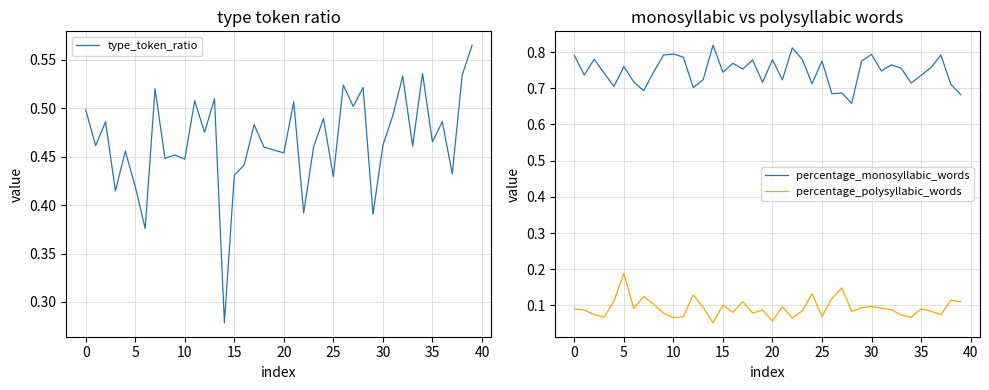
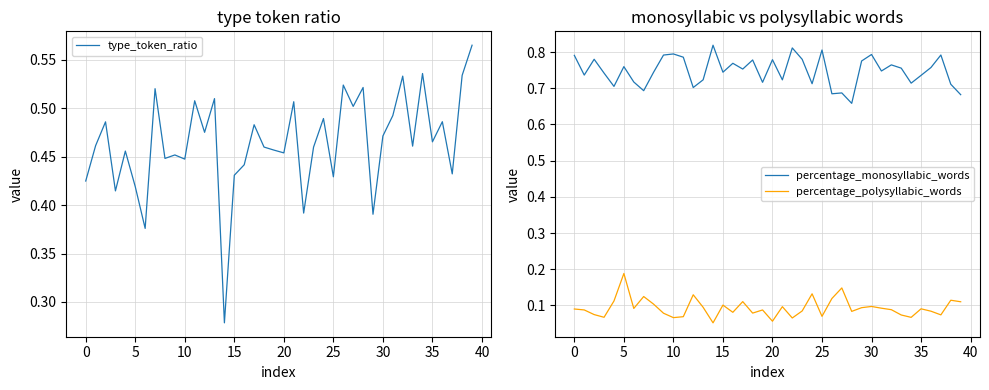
  {
    "type token ratio": {
-     "0": 0.50,
+     "0": 0.42,
      "5": 0.42,
      "10": 0.45,
      "15": 0.43,
      "20": 0.45,
      "25": 0.43,
-     "30": 0.46,
+     "30": 0.47,
      "35": 0.47
    },
    "monosyllabic vs polysyllabic words": {
      "percentage_monosyllabic_words": {
        "0": 0.79,
        "5": 0.76,
        "10": 0.79,
        "15": 0.74,
        "20": 0.78,
-       "25": 0.78,
+       "25": 0.81,
        "30": 0.79,
        "35": 0.74
      },
      "percentage_polysyllabic_words": {
        "0": 0.09,
        "5": 0.19,
        "10": 0.07,
        "15": 0.10,
        "20": 0.06,
        "25": 0.07,
        "30": 0.10,
        "35": 0.09
      }
    }
  }
